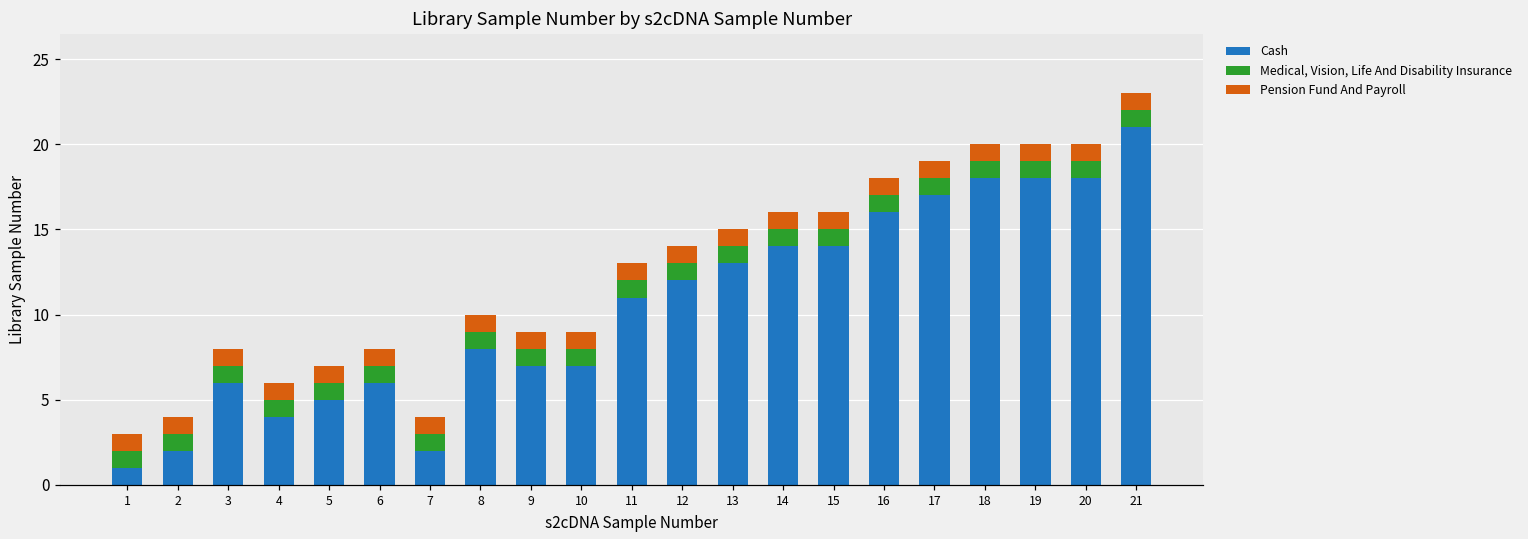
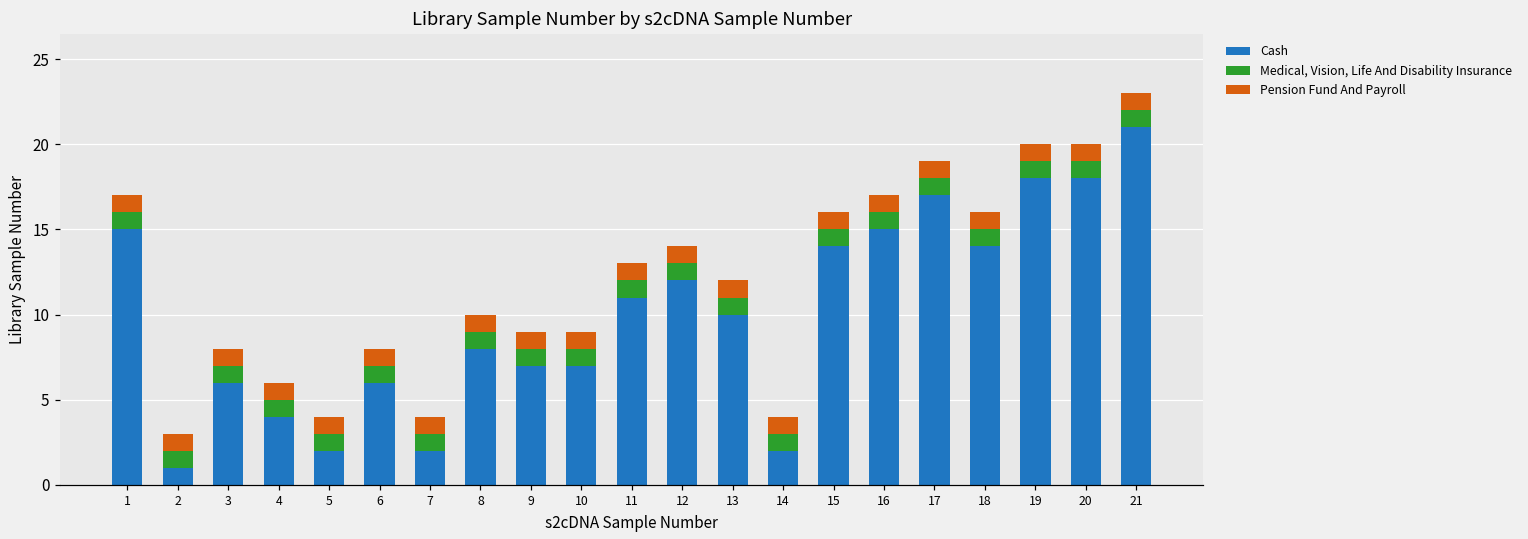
  {
    "Cash": {
-     "1": 1,
-     "2": 2,
+     "1": 15,
+     "2": 1,
      "3": 6,
      "4": 4,
-     "5": 5,
+     "5": 2,
      "6": 6,
      "7": 2,
      "8": 8,
      "9": 7,
      "10": 7,
      "11": 11,
      "12": 12,
-     "13": 13,
-     "14": 14,
+     "13": 10,
+     "14": 2,
      "15": 14,
-     "16": 16,
+     "16": 15,
      "17": 17,
-     "18": 18,
+     "18": 14,
      "19": 18,
      "20": 18,
      "21": 21
    },
    "Medical, Vision, Life And Disability Insurance": {
      "1": 1,
      "2": 1,
      "3": 1,
      "4": 1,
      "5": 1,
      "6": 1,
      "7": 1,
      "8": 1,
      "9": 1,
      "10": 1,
      "11": 1,
      "12": 1,
      "13": 1,
      "14": 1,
      "15": 1,
      "16": 1,
      "17": 1,
      "18": 1,
      "19": 1,
      "20": 1,
      "21": 1
    },
    "Pension Fund And Payroll": {
      "1": 1,
      "2": 1,
      "3": 1,
      "4": 1,
      "5": 1,
      "6": 1,
      "7": 1,
      "8": 1,
      "9": 1,
      "10": 1,
      "11": 1,
      "12": 1,
      "13": 1,
      "14": 1,
      "15": 1,
      "16": 1,
      "17": 1,
      "18": 1,
      "19": 1,
      "20": 1,
      "21": 1
    }
  }
